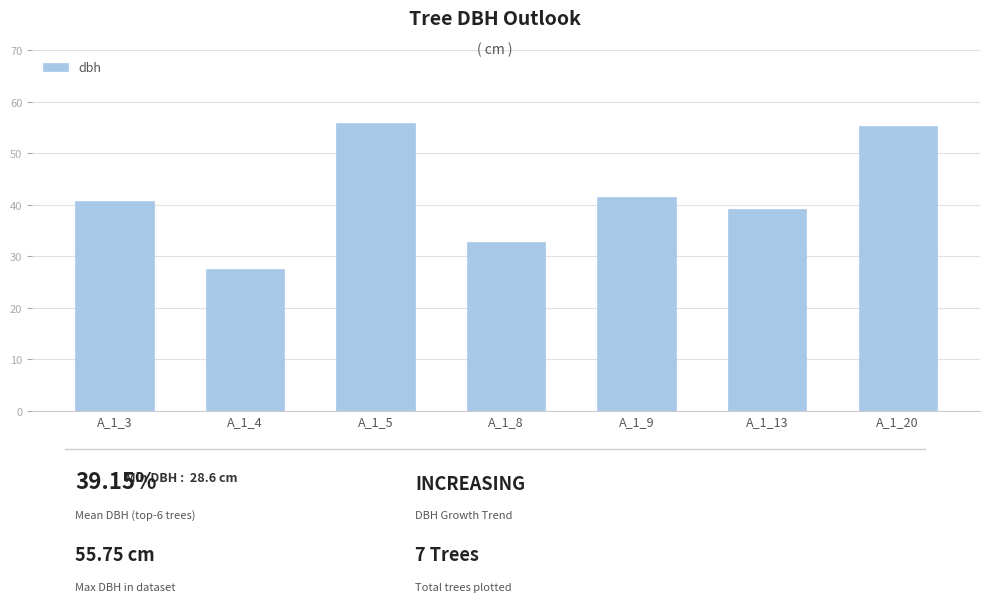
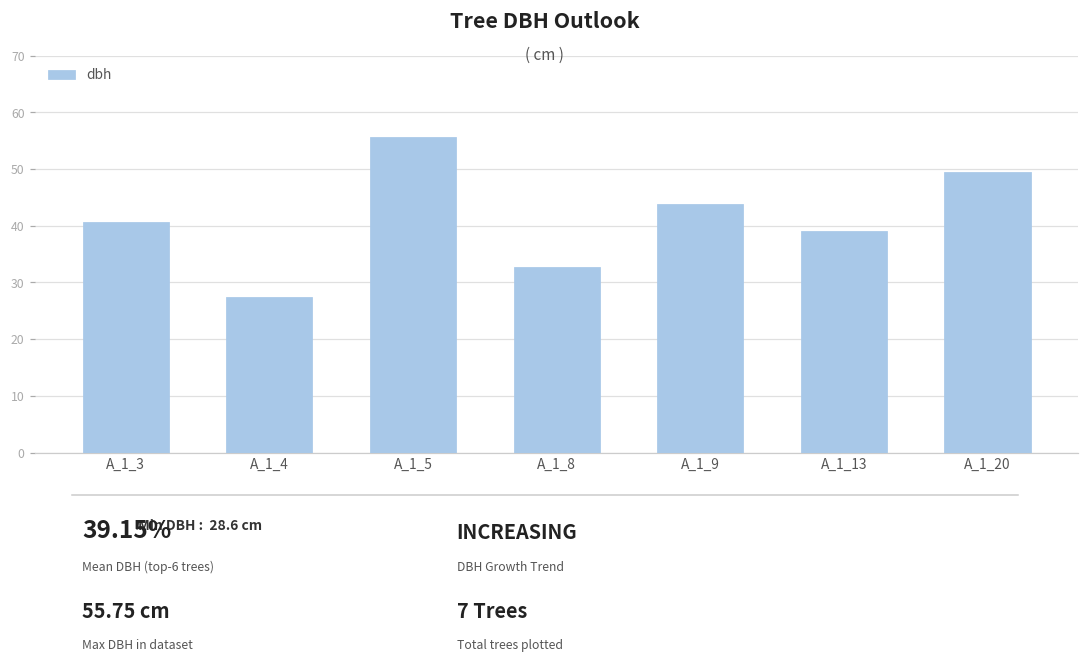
  {
    "A_1_3": 41,
    "A_1_4": 28,
    "A_1_5": 56,
    "A_1_8": 33,
-   "A_1_9": 41,
+   "A_1_9": 44,
    "A_1_13": 39,
-   "A_1_20": 55
+   "A_1_20": 50
  }
